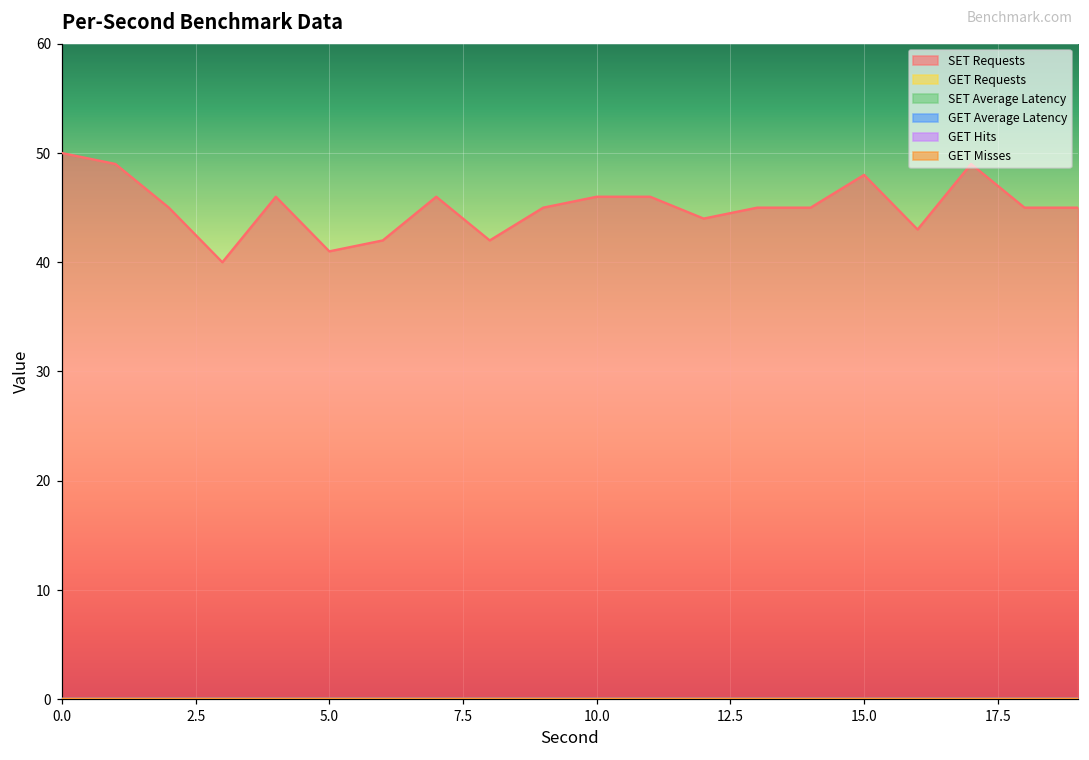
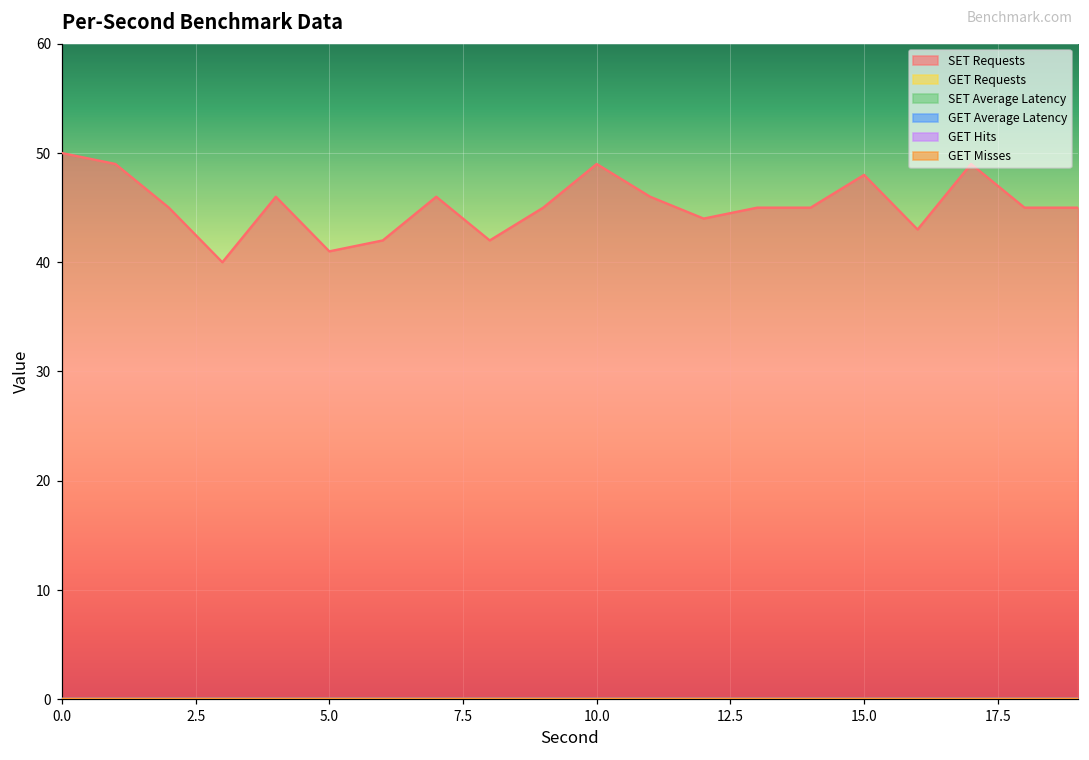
  {
    "SET Requests": {
      "0.0": 50,
      "5.0": 41,
-     "10.0": 46,
+     "10.0": 49,
      "15.0": 48
    },
    "GET Misses": {
      "0.0": 0,
      "5.0": 0,
      "10.0": 0,
      "15.0": 0
    }
  }
